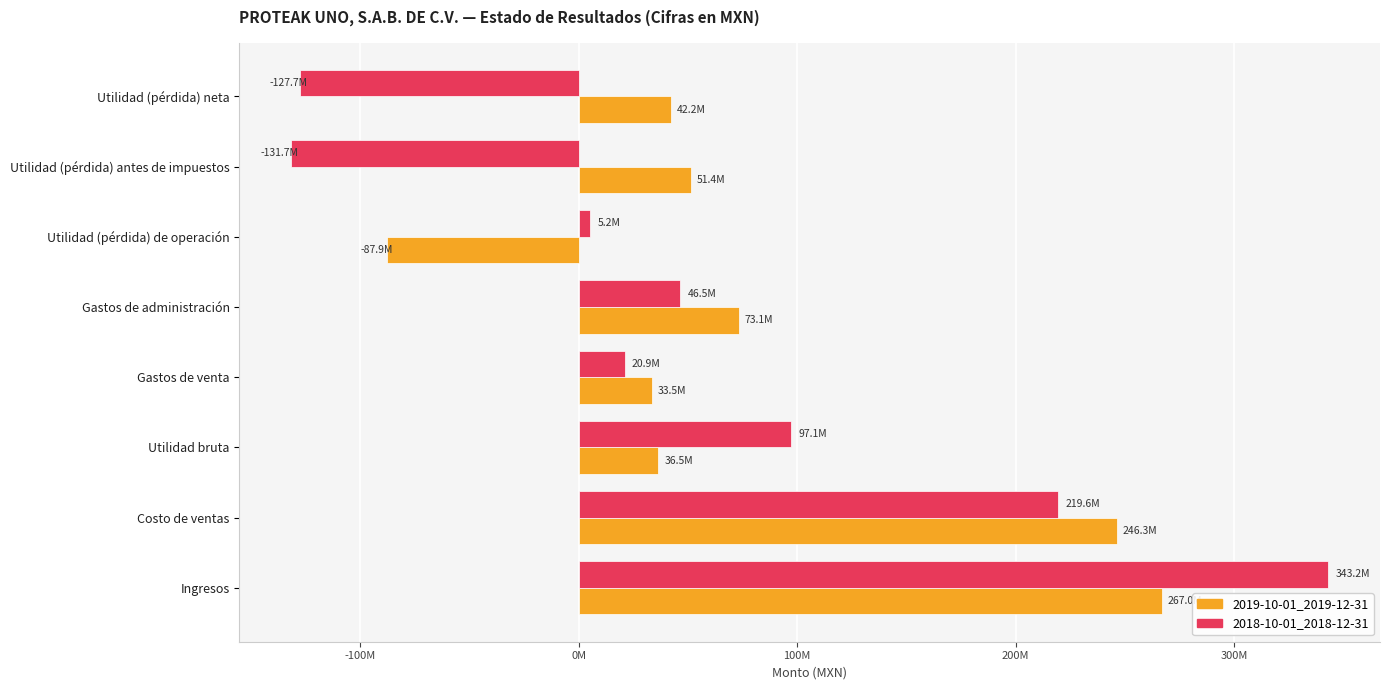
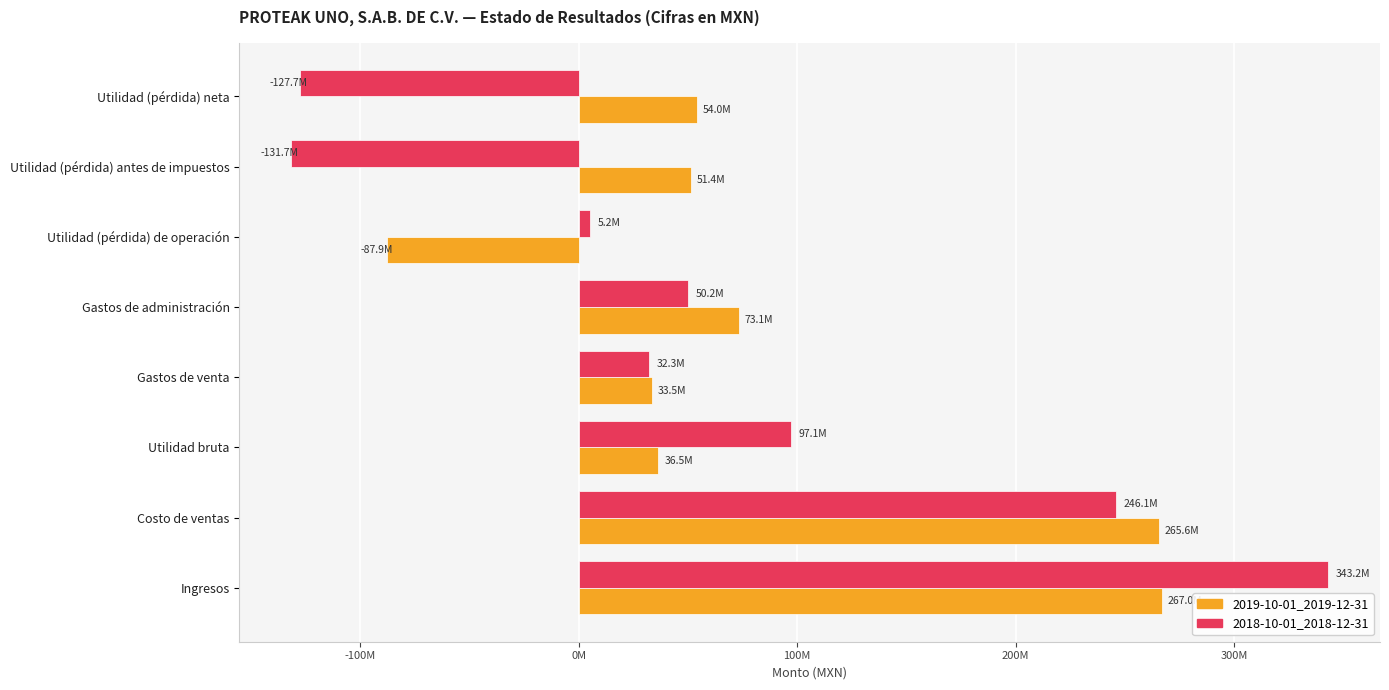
  {
    "2019-10-01_2019-12-31": {
-     "Utilidad (pérdida) neta": "42.2M",
+     "Utilidad (pérdida) neta": "54.0M",
      "Utilidad (pérdida) antes de impuestos": "51.4M",
      "Utilidad (pérdida) de operación": "-87.9M",
      "Gastos de administración": "73.1M",
      "Gastos de venta": "33.5M",
      "Utilidad bruta": "36.5M",
-     "Costo de ventas": "246.3M"
+     "Costo de ventas": "265.6M"
    },
    "2018-10-01_2018-12-31": {
      "Utilidad (pérdida) neta": "-127.7M",
      "Utilidad (pérdida) antes de impuestos": "-131.7M",
      "Utilidad (pérdida) de operación": "5.2M",
-     "Gastos de administración": "46.5M",
-     "Gastos de venta": "20.9M",
+     "Gastos de administración": "50.2M",
+     "Gastos de venta": "32.3M",
      "Utilidad bruta": "97.1M",
-     "Costo de ventas": "219.6M",
+     "Costo de ventas": "246.1M",
      "Ingresos": "343.2M"
    }
  }
